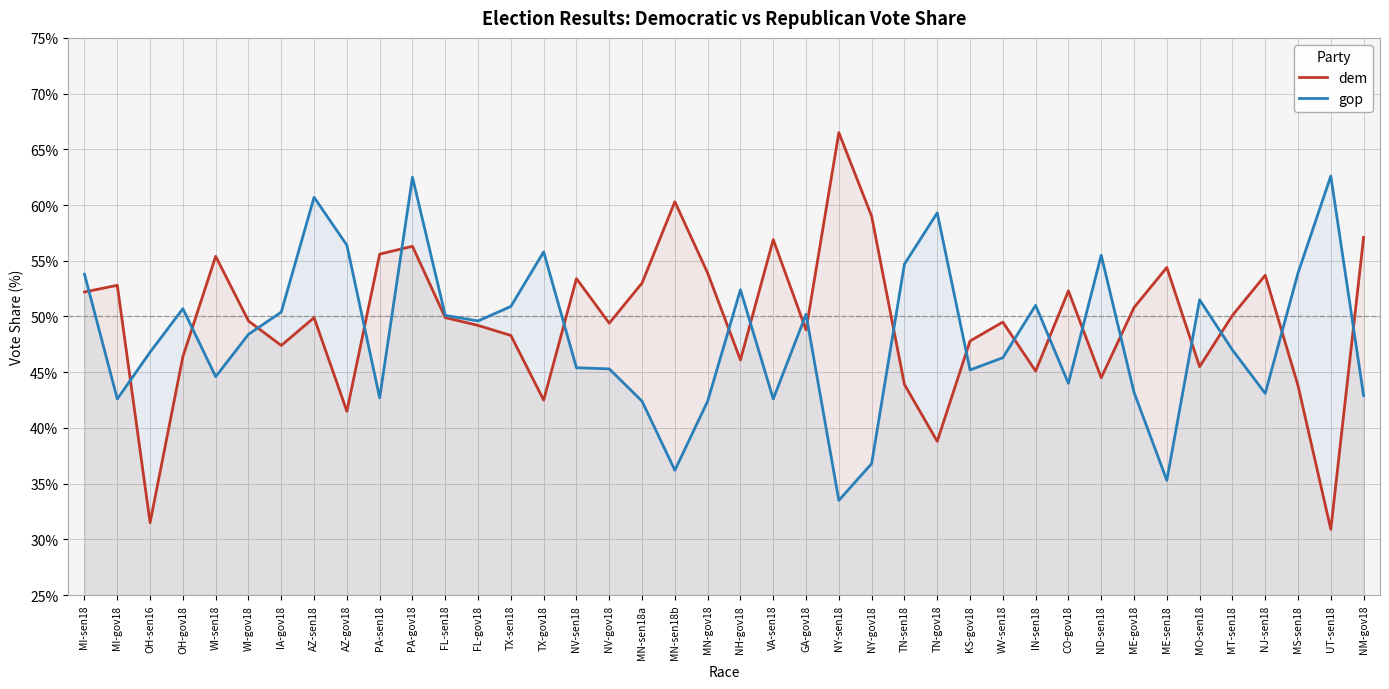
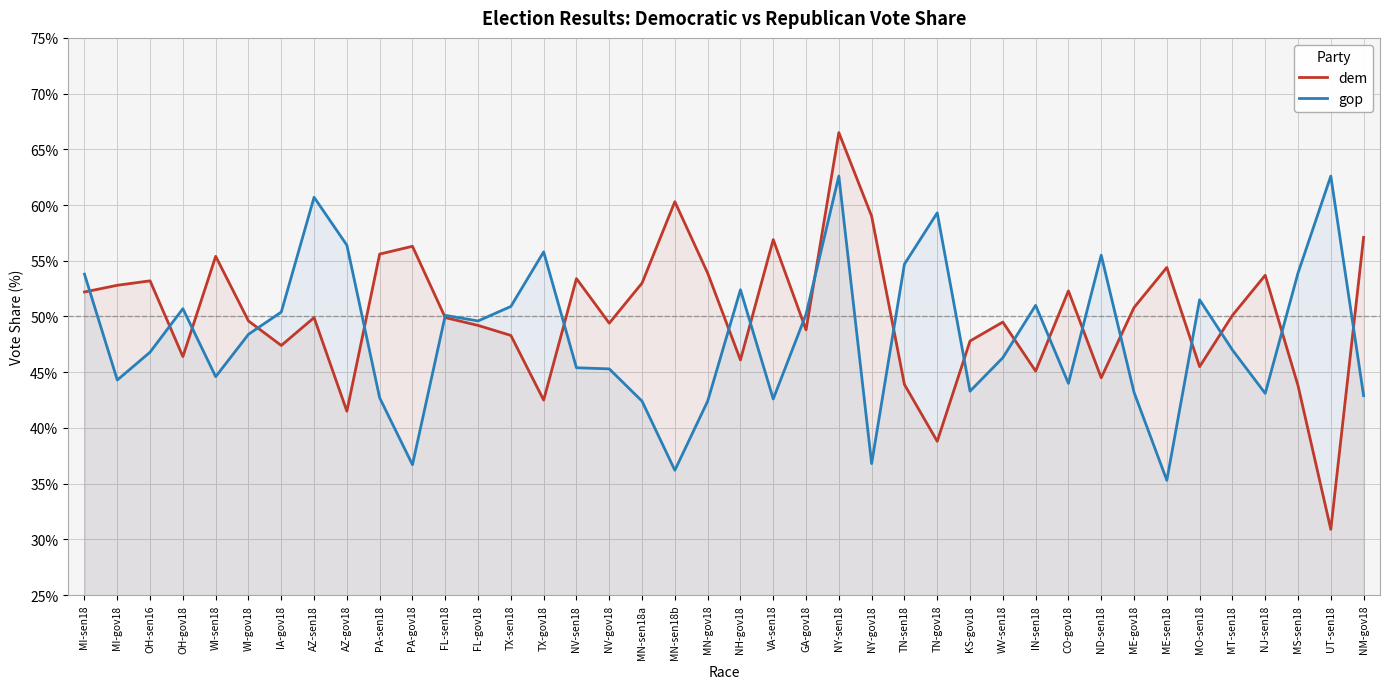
  {
    "dem": {
      "MI-sen18": "52.2%",
      "MI-gov18": "52.8%",
-     "OH-sen16": "31.5%",
+     "OH-sen16": "53.2%",
      "OH-gov18": "46.4%",
      "WI-sen18": "55.4%",
      "WI-gov18": "49.6%",
      "IA-gov18": "47.4%",
      "AZ-sen18": "49.9%",
      "AZ-gov18": "41.5%",
      "PA-sen18": "55.6%",
      "PA-gov18": "56.3%",
      "FL-gov18": "49.2%",
      "TX-sen18": "48.3%",
      "TX-gov18": "42.5%",
      "NV-sen18": "53.4%",
      "NV-gov18": "49.4%",
      "MN-sen18a": "53.0%",
      "MN-sen18b": "60.3%",
      "MN-gov18": "53.9%",
      "NH-gov18": "46.1%",
      "VA-sen18": "56.9%",
      "GA-gov18": "48.8%",
      "NY-sen18": "66.5%",
      "NY-gov18": "59.0%",
      "TN-sen18": "43.9%",
      "TN-gov18": "38.8%",
      "KS-gov18": "47.8%",
      "WV-sen18": "49.5%",
      "IN-sen18": "45.1%",
      "CO-gov18": "52.3%",
      "ND-sen18": "44.5%",
      "ME-gov18": "50.8%",
      "ME-sen18": "54.4%",
      "MO-sen18": "45.5%",
      "MT-sen18": "50.1%",
      "NJ-sen18": "53.7%",
      "MS-sen18": "43.8%",
      "UT-sen18": "30.9%",
      "NM-gov18": "57.1%"
    },
    "gop": {
      "MI-sen18": "53.8%",
-     "MI-gov18": "42.6%",
+     "MI-gov18": "44.3%",
      "OH-sen16": "46.8%",
      "OH-gov18": "50.7%",
      "WI-sen18": "44.6%",
      "WI-gov18": "48.4%",
      "IA-gov18": "50.4%",
      "AZ-sen18": "60.7%",
      "AZ-gov18": "56.4%",
      "PA-sen18": "42.7%",
-     "PA-gov18": "62.5%",
+     "PA-gov18": "36.7%",
      "FL-gov18": "49.6%",
      "TX-sen18": "50.9%",
      "TX-gov18": "55.8%",
      "NV-sen18": "45.4%",
      "NV-gov18": "45.3%",
      "MN-sen18a": "42.4%",
      "MN-sen18b": "36.2%",
      "MN-gov18": "42.4%",
      "NH-gov18": "52.4%",
      "VA-sen18": "42.6%",
      "GA-gov18": "50.2%",
-     "NY-sen18": "33.5%",
+     "NY-sen18": "62.6%",
      "NY-gov18": "36.8%",
      "TN-sen18": "54.7%",
      "TN-gov18": "59.3%",
-     "KS-gov18": "45.2%",
+     "KS-gov18": "43.3%",
      "WV-sen18": "46.3%",
      "IN-sen18": "51.0%",
      "CO-gov18": "44.0%",
      "ND-sen18": "55.5%",
      "ME-gov18": "43.2%",
      "ME-sen18": "35.3%",
      "MO-sen18": "51.5%",
      "MT-sen18": "47.0%",
      "NJ-sen18": "43.1%",
      "MS-sen18": "53.9%",
      "UT-sen18": "62.6%",
      "NM-gov18": "42.9%"
    }
  }
